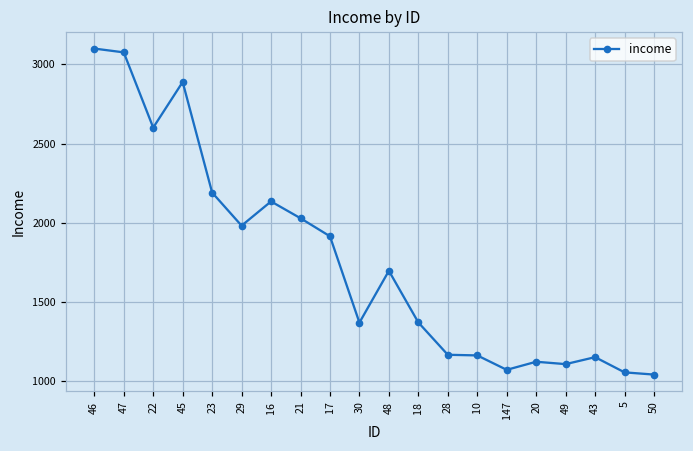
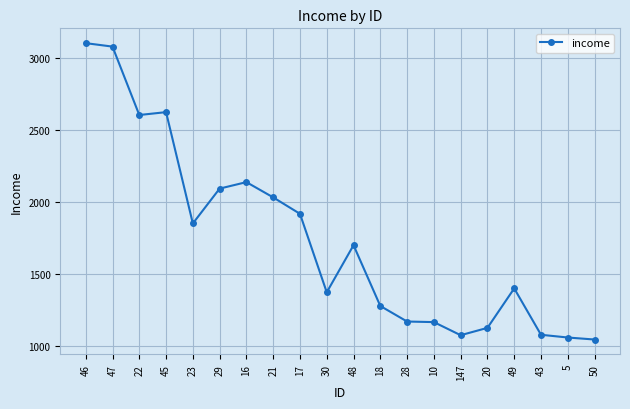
  {
    "46": 3100,
    "47": 3080,
    "22": 2600,
-   "45": 2890,
-   "23": 2190,
-   "29": 1980,
+   "45": 2620,
+   "23": 1850,
+   "29": 2090,
    "16": 2140,
    "21": 2030,
    "17": 1920,
    "30": 1370,
    "48": 1700,
-   "18": 1370,
+   "18": 1280,
    "28": 1170,
    "10": 1160,
    "147": 1070,
    "20": 1120,
-   "49": 1110,
-   "43": 1150,
+   "49": 1400,
+   "43": 1080,
    "5": 1060,
    "50": 1040
  }
